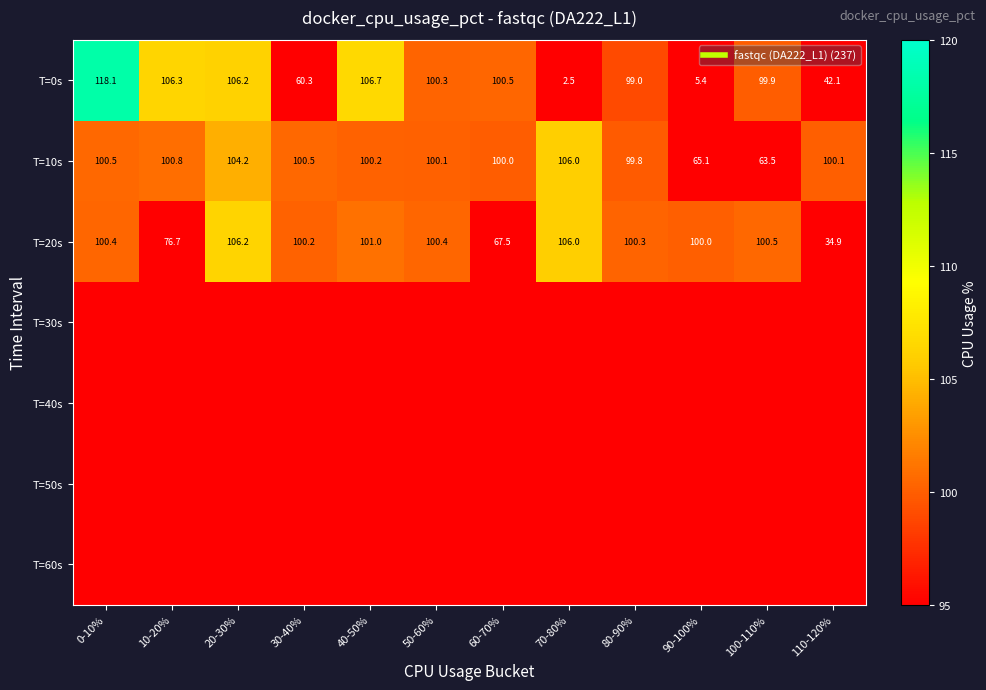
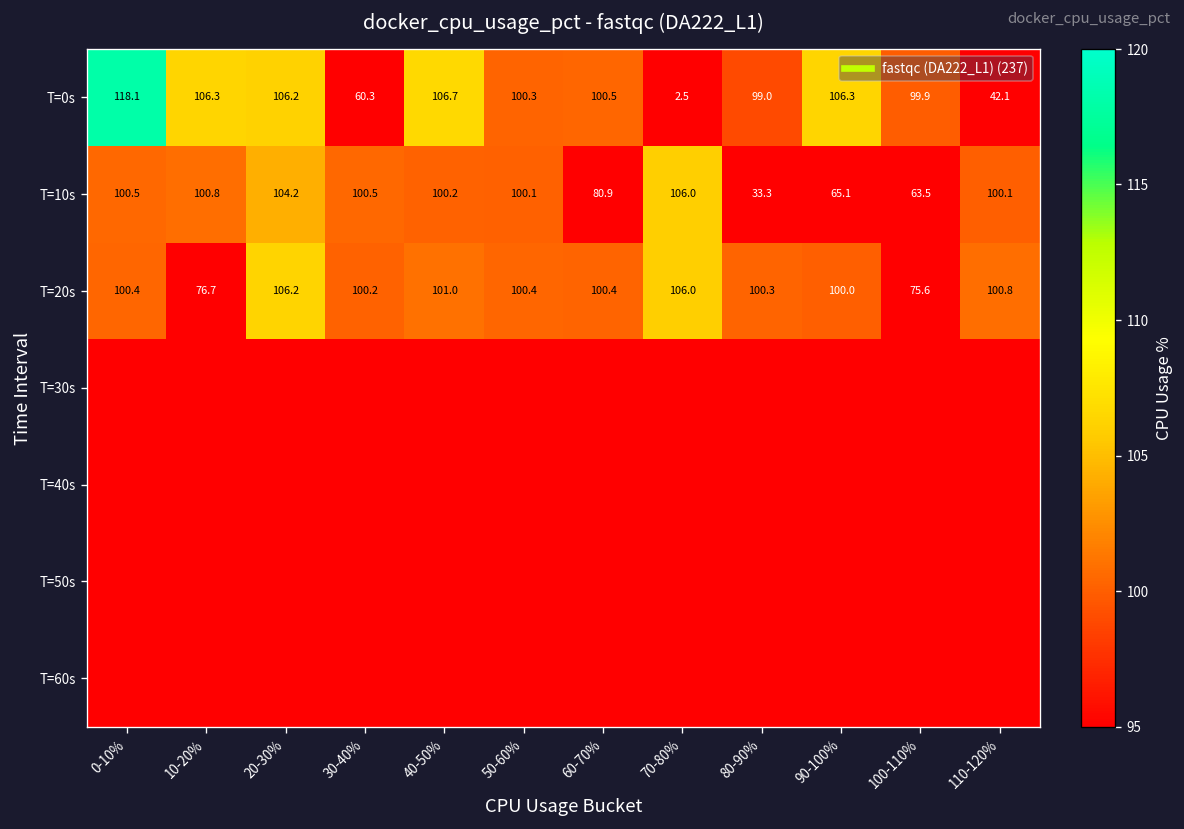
  {
    "T=0s": {
      "0-10%": 118.1,
      "10-20%": 106.3,
      "20-30%": 106.2,
      "30-40%": 60.3,
      "40-50%": 106.7,
      "50-60%": 100.3,
      "60-70%": 100.5,
      "70-80%": 2.5,
      "80-90%": 99.0,
-     "90-100%": 5.4,
+     "90-100%": 106.3,
      "100-110%": 99.9,
      "110-120%": 42.1
    },
    "T=10s": {
      "0-10%": 100.5,
      "10-20%": 100.8,
      "20-30%": 104.2,
      "30-40%": 100.5,
      "40-50%": 100.2,
      "50-60%": 100.1,
-     "60-70%": 100.0,
+     "60-70%": 80.9,
      "70-80%": 106.0,
-     "80-90%": 99.8,
+     "80-90%": 33.3,
      "90-100%": 65.1,
      "100-110%": 63.5,
      "110-120%": 100.1
    },
    "T=20s": {
      "0-10%": 100.4,
      "10-20%": 76.7,
      "20-30%": 106.2,
      "30-40%": 100.2,
      "40-50%": 101.0,
      "50-60%": 100.4,
-     "60-70%": 67.5,
+     "60-70%": 100.4,
      "70-80%": 106.0,
      "80-90%": 100.3,
      "90-100%": 100.0,
-     "100-110%": 100.5,
-     "110-120%": 34.9
+     "100-110%": 75.6,
+     "110-120%": 100.8
    }
  }
